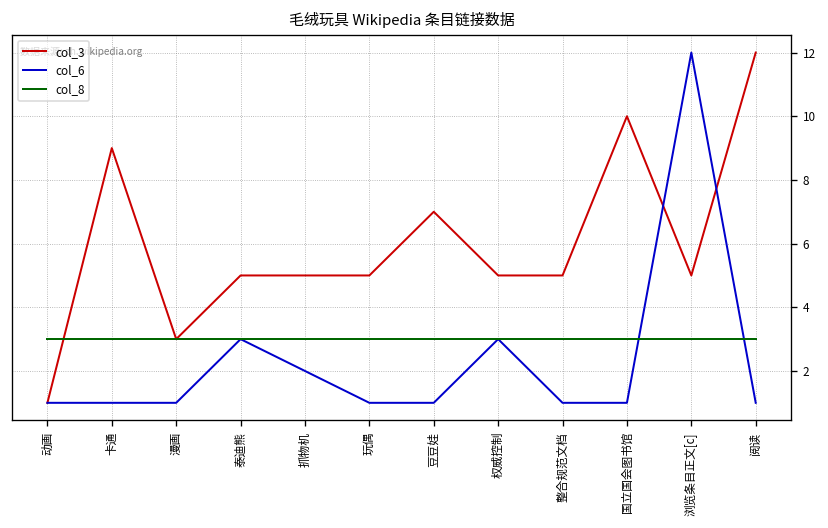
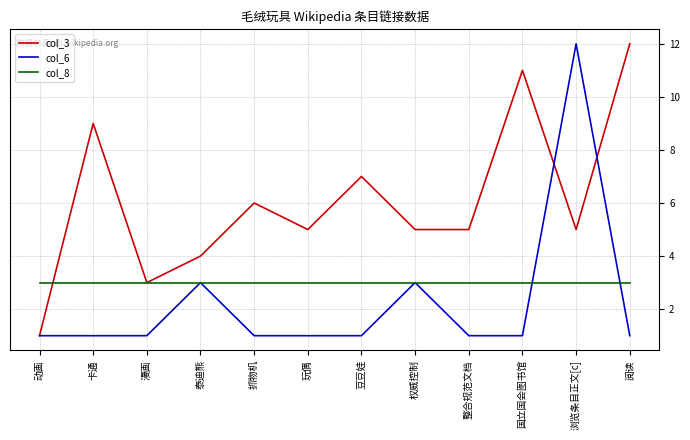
  {
    "col_3": {
      "卡通": 9,
-     "泰迪熊": 5,
-     "抓物机": 5,
+     "泰迪熊": 4,
+     "抓物机": 6,
      "玩偶": 5,
      "豆豆娃": 7,
      "权威控制": 5,
      "整合规范文档": 5,
-     "国立国会图书馆": 10,
+     "国立国会图书馆": 11,
      "浏览条目正文[c]": 5,
      "阅读": 12
    },
    "col_6": {
      "卡通": 1,
      "漫画": 1,
-     "抓物机": 2,
+     "抓物机": 1,
      "玩偶": 1,
      "豆豆娃": 1,
      "整合规范文档": 1,
      "国立国会图书馆": 1,
      "浏览条目正文[c]": 12,
      "阅读": 1
    },
    "col_8": {
      "动画": 3,
      "卡通": 3,
      "抓物机": 3,
      "玩偶": 3,
      "豆豆娃": 3,
      "整合规范文档": 3,
      "国立国会图书馆": 3,
      "浏览条目正文[c]": 3,
      "阅读": 3
    }
  }
